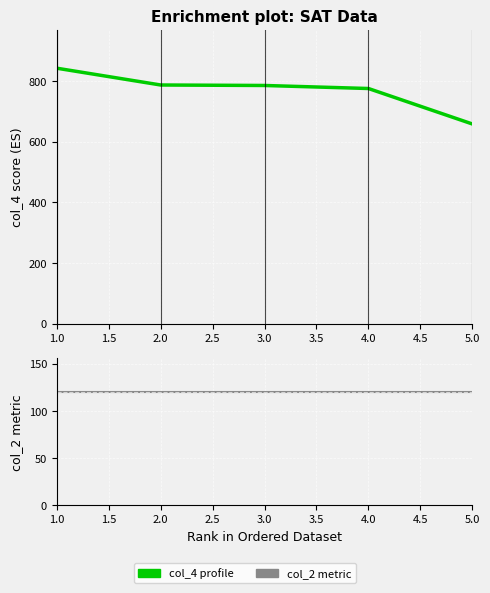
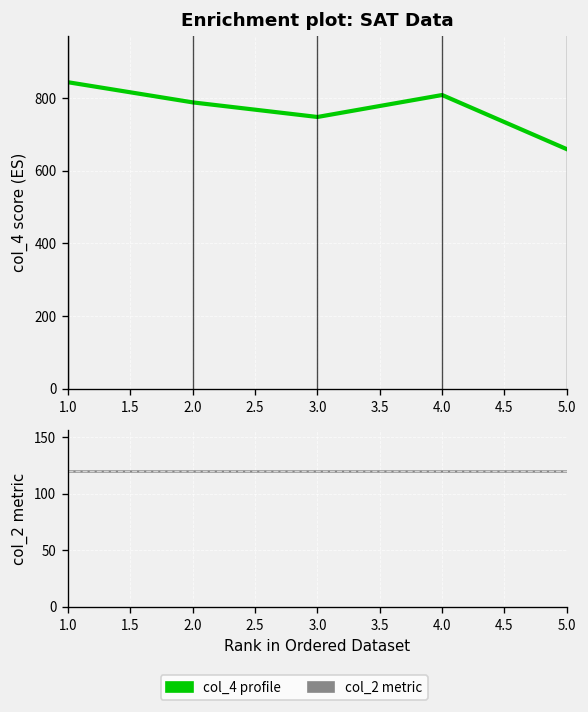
  {
    "Enrichment plot: SAT Data": {
      "1.0": 840,
      "2.0": 790,
-     "3.0": 790,
-     "4.0": 780,
+     "3.0": 750,
+     "4.0": 810,
      "5.0": 660
    }
  }
